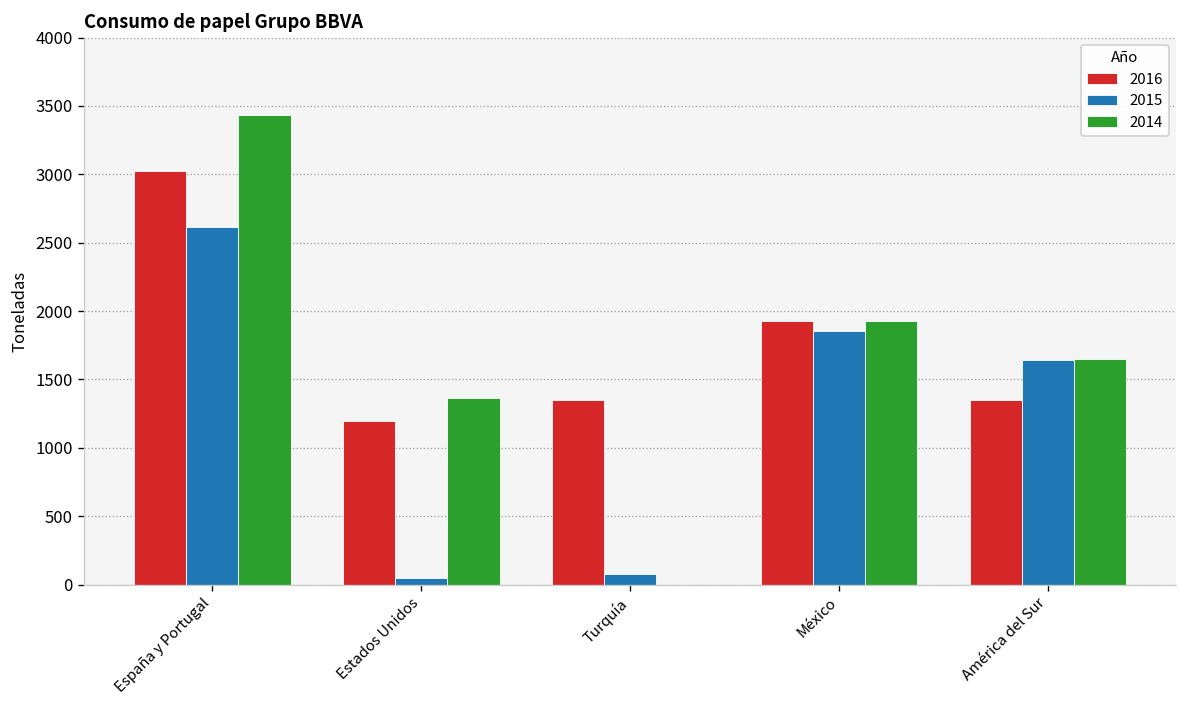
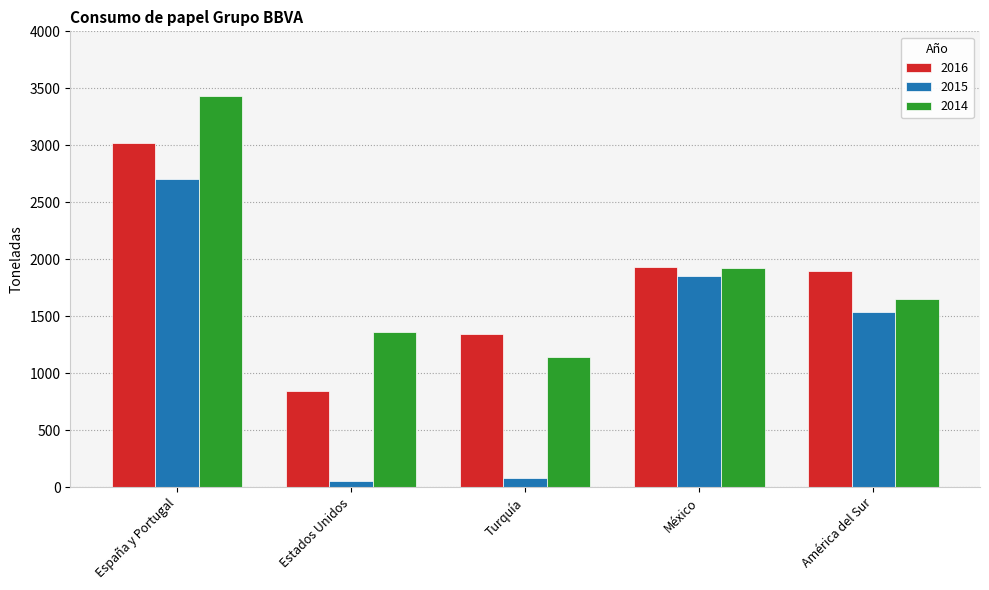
  {
    "2016": {
      "España y Portugal": 3020,
-     "Estados Unidos": 1200,
+     "Estados Unidos": 850,
      "Turquía": 1350,
      "México": 1930,
-     "América del Sur": 1350
+     "América del Sur": 1900
    },
    "2015": {
-     "España y Portugal": 2620,
+     "España y Portugal": 2700,
      "Estados Unidos": 50,
      "Turquía": 80,
      "México": 1860,
-     "América del Sur": 1640
+     "América del Sur": 1540
    },
    "2014": {
      "España y Portugal": 3430,
      "Estados Unidos": 1360,
-     "Turquía": 0,
+     "Turquía": 1140,
      "México": 1920,
      "América del Sur": 1650
    }
  }
